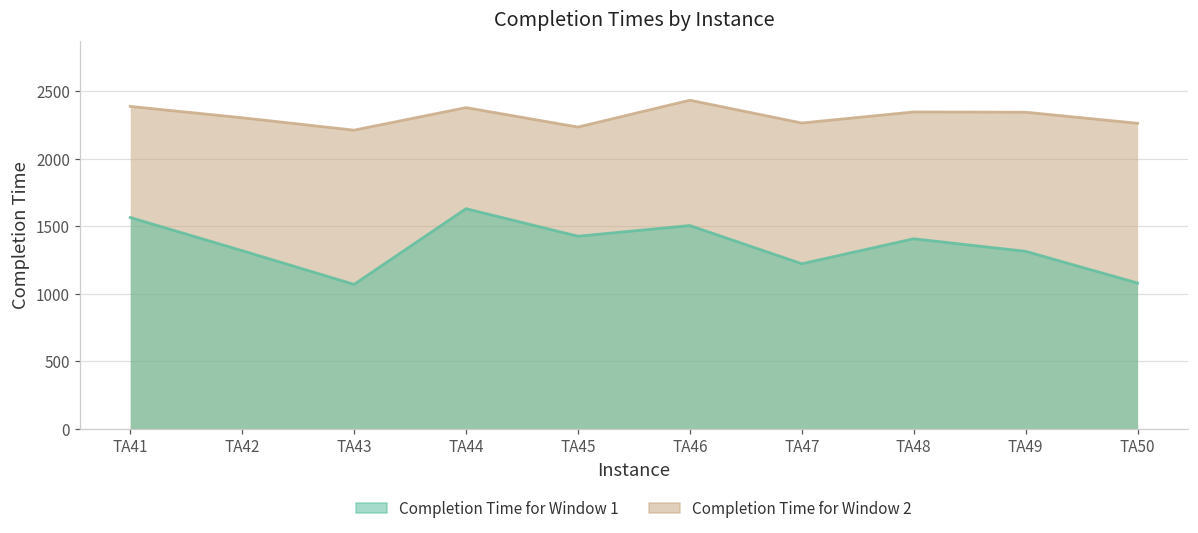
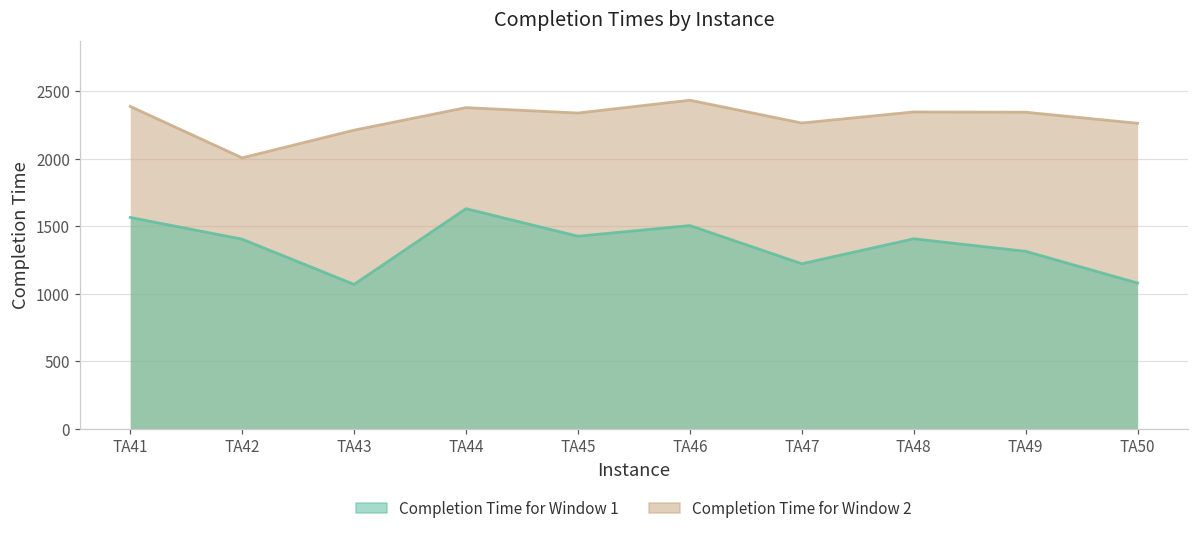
  {
    "Completion Time for Window 2": {
      "TA41": 2390,
-     "TA42": 2300,
+     "TA42": 2010,
      "TA43": 2210,
      "TA44": 2380,
-     "TA45": 2240,
+     "TA45": 2340,
      "TA46": 2430,
      "TA47": 2270,
      "TA48": 2350,
      "TA49": 2350,
      "TA50": 2260
    },
    "Completion Time for Window 1": {
      "TA41": 1570,
-     "TA42": 1320,
+     "TA42": 1400,
      "TA43": 1070,
      "TA44": 1630,
      "TA45": 1430,
      "TA46": 1510,
      "TA47": 1220,
      "TA48": 1410,
      "TA49": 1310,
      "TA50": 1080
    }
  }
